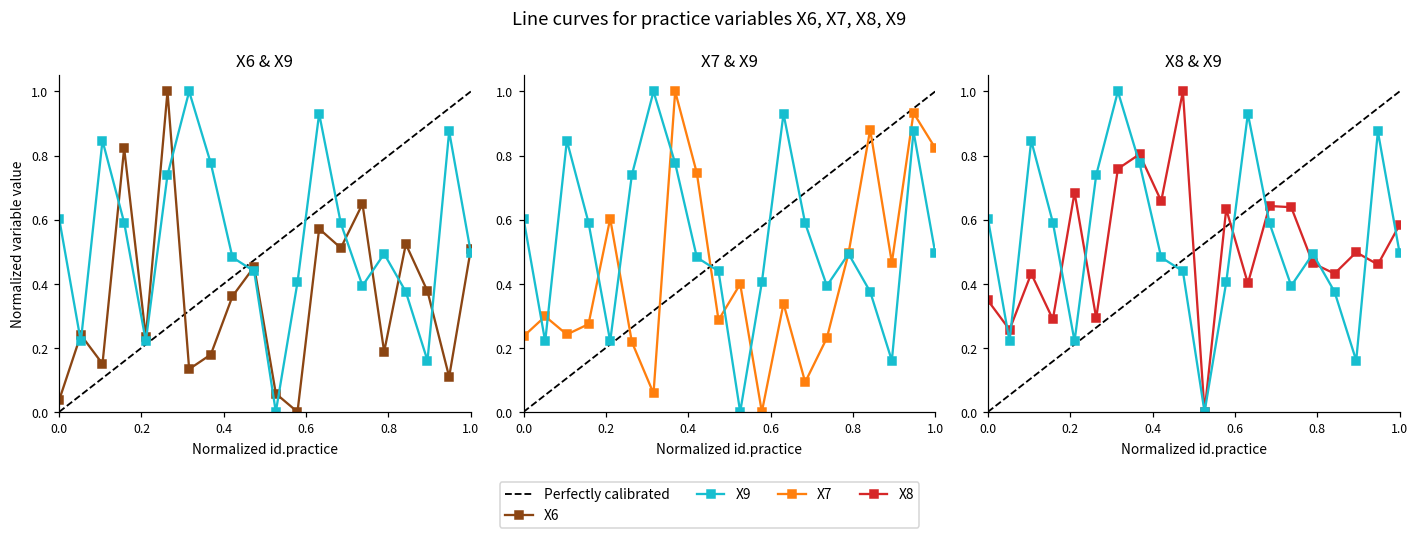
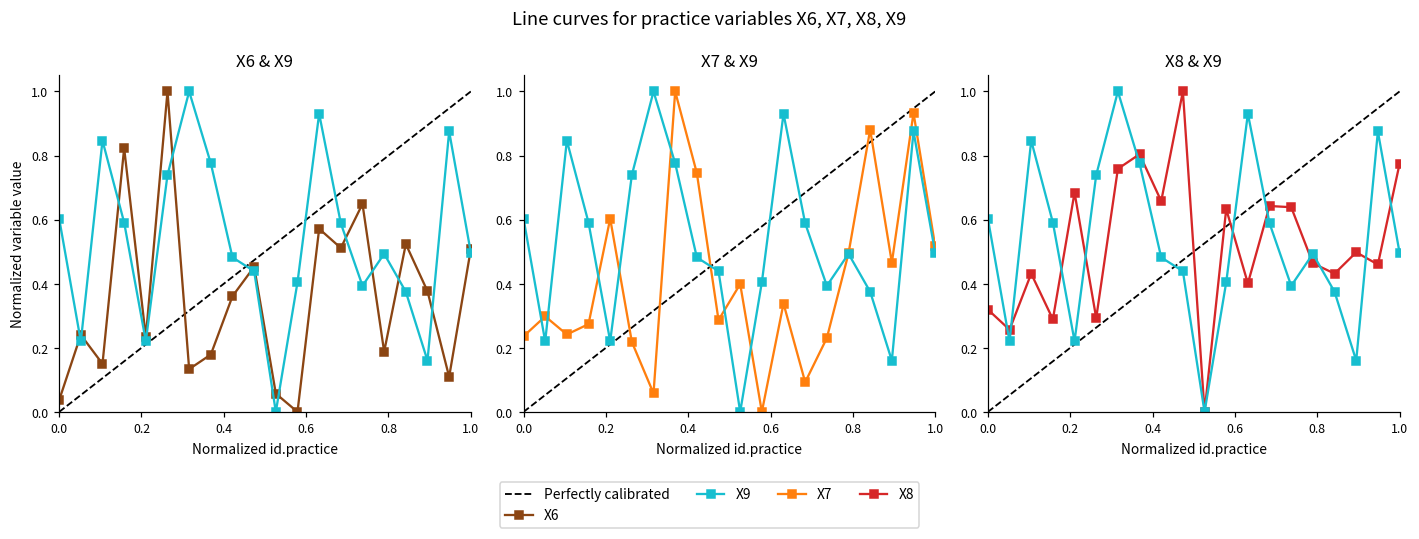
  {
    "X6 & X9": {
      "Perfectly calibrated": {
        "0.0": 0.00,
        "1.0": 1.00
      },
      "X6": {
        "0.0": 0.04,
        "1.0": 0.51
      },
      "X9": {
        "0.0": 0.60,
        "1.0": 0.50
      }
    },
    "X7 & X9": {
      "Perfectly calibrated": {
        "0.0": 0.00,
        "1.0": 1.00
      },
      "X7": {
        "0.0": 0.24,
-       "1.0": 0.82
+       "1.0": 0.52
      },
      "X9": {
        "0.0": 0.60,
        "1.0": 0.50
      }
    },
    "X8 & X9": {
      "Perfectly calibrated": {
        "0.0": 0.00,
        "1.0": 1.00
      },
      "X8": {
-       "0.0": 0.35,
-       "1.0": 0.58
+       "0.0": 0.32,
+       "1.0": 0.77
      },
      "X9": {
        "0.0": 0.60,
        "1.0": 0.50
      }
    }
  }
